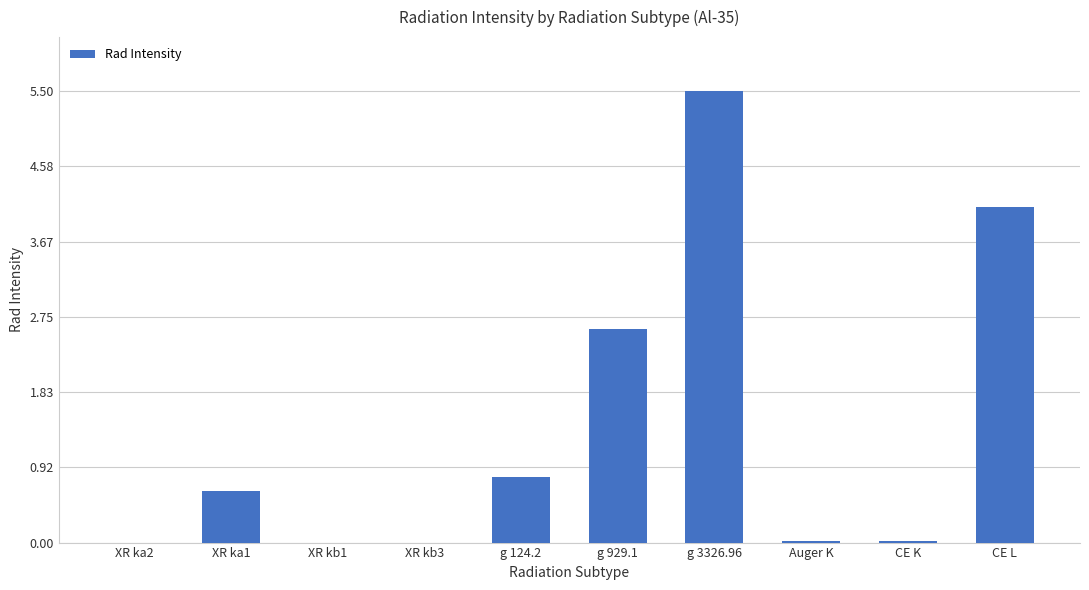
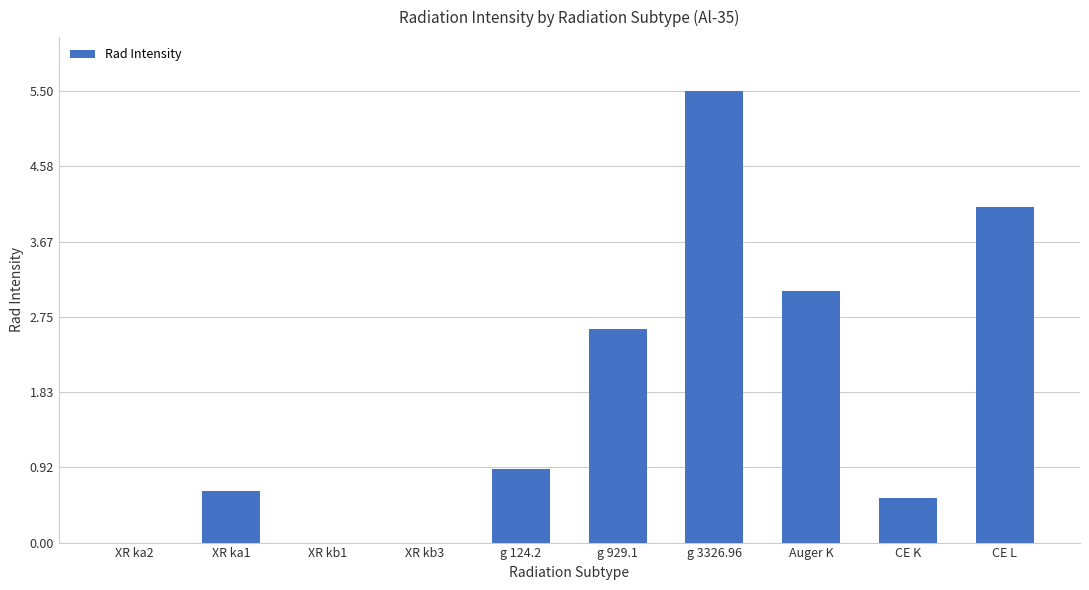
  {
    "XR ka1": 0.6,
-   "g 124.2": 0.8,
+   "g 124.2": 0.9,
    "g 929.1": 2.6,
    "g 3326.96": 5.5,
-   "Auger K": 0.0,
-   "CE K": 0.0,
+   "Auger K": 3.1,
+   "CE K": 0.5,
    "CE L": 4.1
  }
